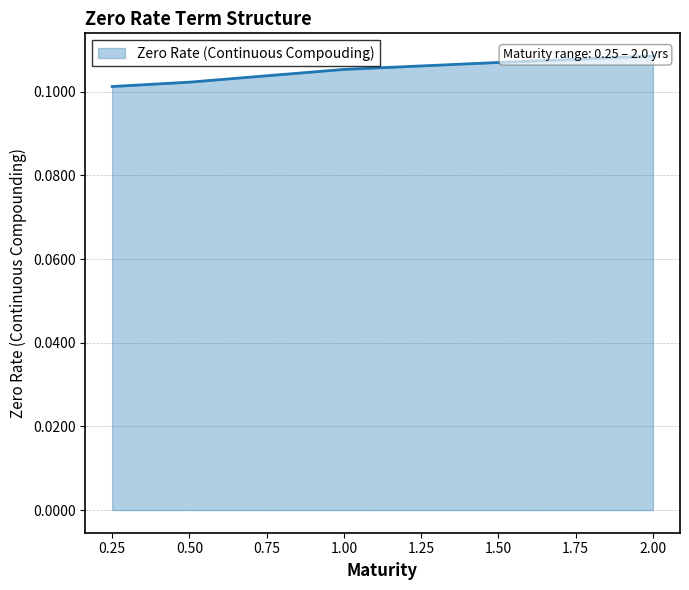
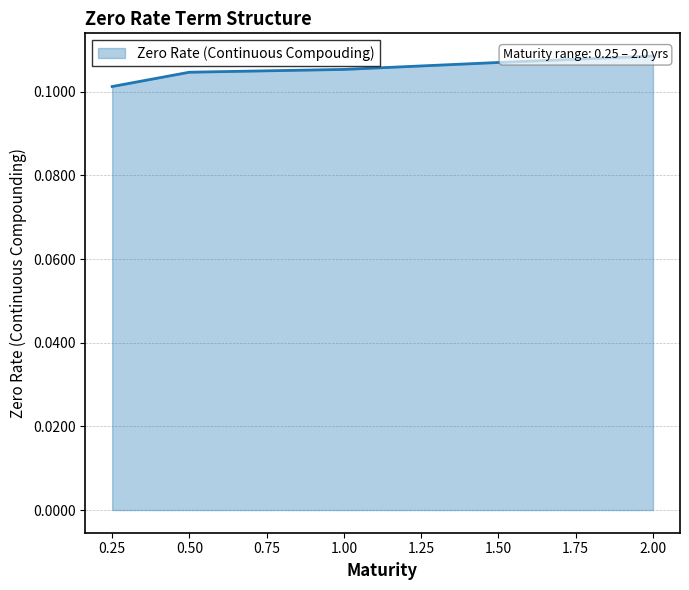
  {
    "0.25": 0.101,
-   "0.50": 0.102,
+   "0.50": 0.105,
    "1.00": 0.105,
    "1.50": 0.107
  }
